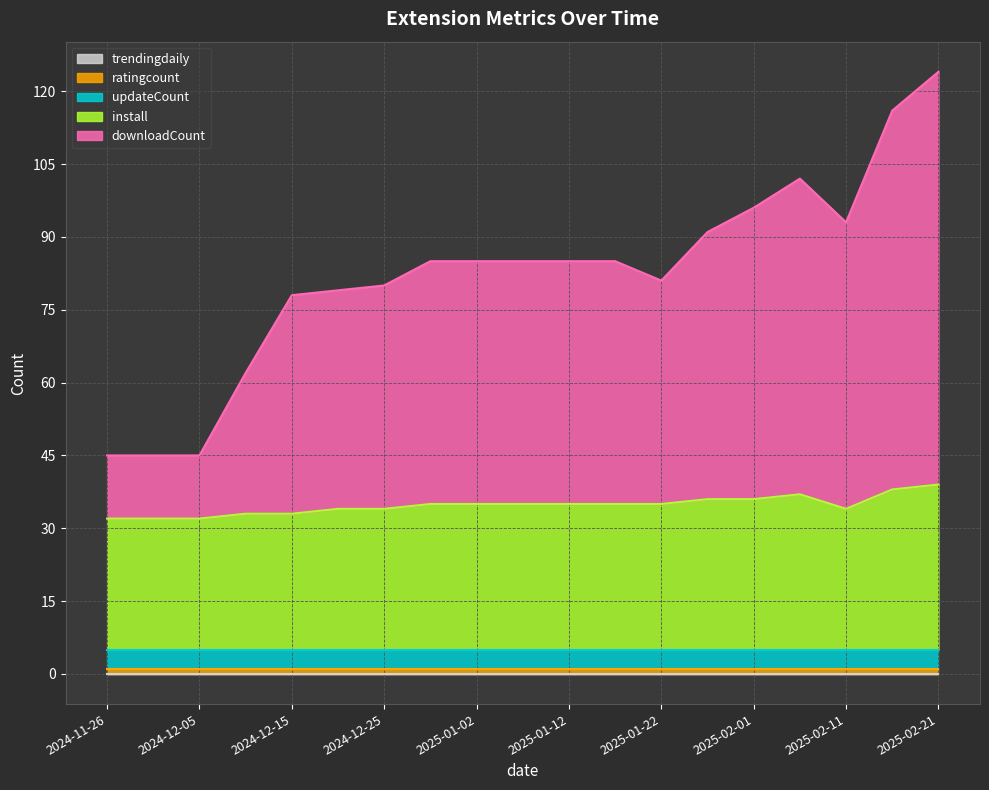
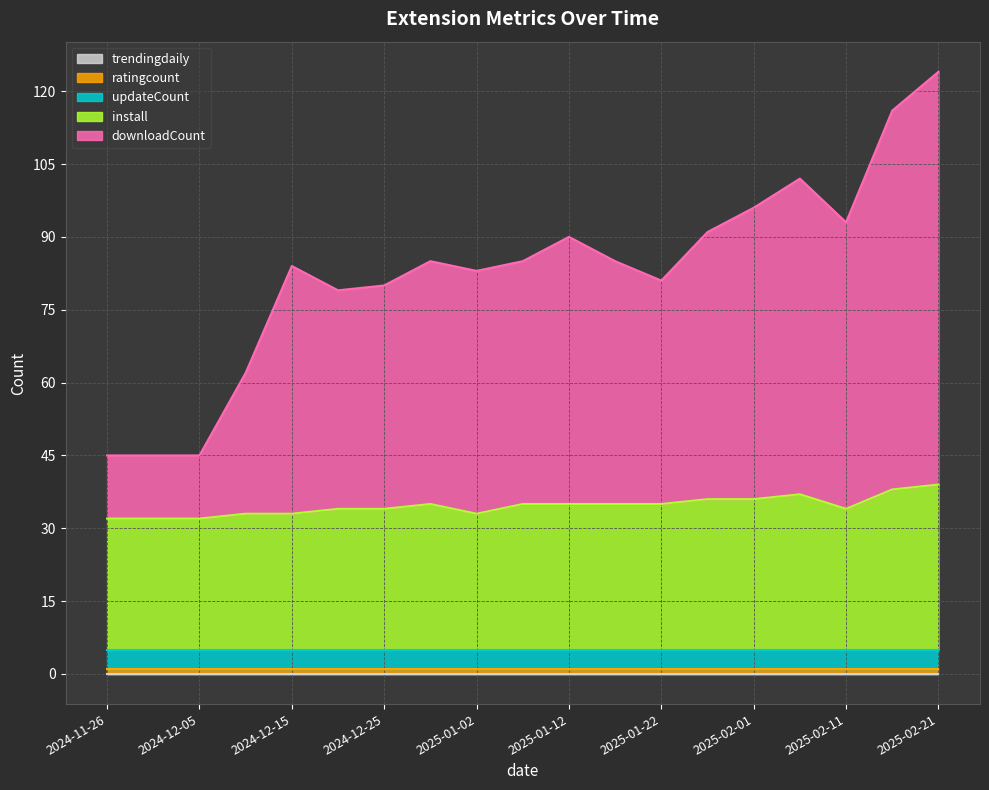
  {
    "trendingdaily": {
      "2024-11-26": 0,
      "2024-12-05": 0,
      "2024-12-15": 0,
      "2024-12-25": 0,
      "2025-01-02": 0,
      "2025-01-12": 0,
      "2025-01-22": 0,
      "2025-02-01": 0,
      "2025-02-11": 0,
      "2025-02-21": 0
    },
    "ratingcount": {
      "2024-11-26": 1,
      "2024-12-05": 1,
      "2024-12-15": 1,
      "2024-12-25": 1,
      "2025-01-02": 1,
      "2025-01-12": 1,
      "2025-01-22": 1,
      "2025-02-01": 1,
      "2025-02-11": 1,
      "2025-02-21": 1
    },
    "install": {
-     "2025-01-02": 35
+     "2025-01-02": 33
    },
    "downloadCount": {
-     "2024-12-15": 45,
+     "2024-12-15": 51,
      "2025-01-02": 50,
-     "2025-01-12": 50
+     "2025-01-12": 55
    }
  }
